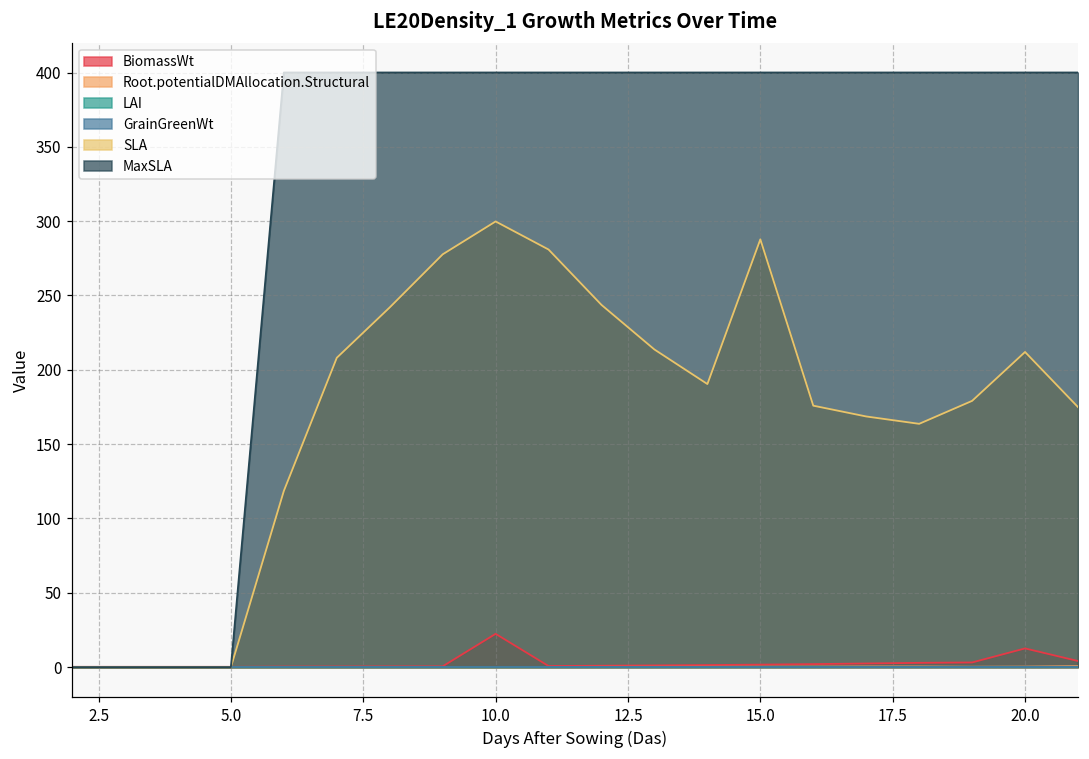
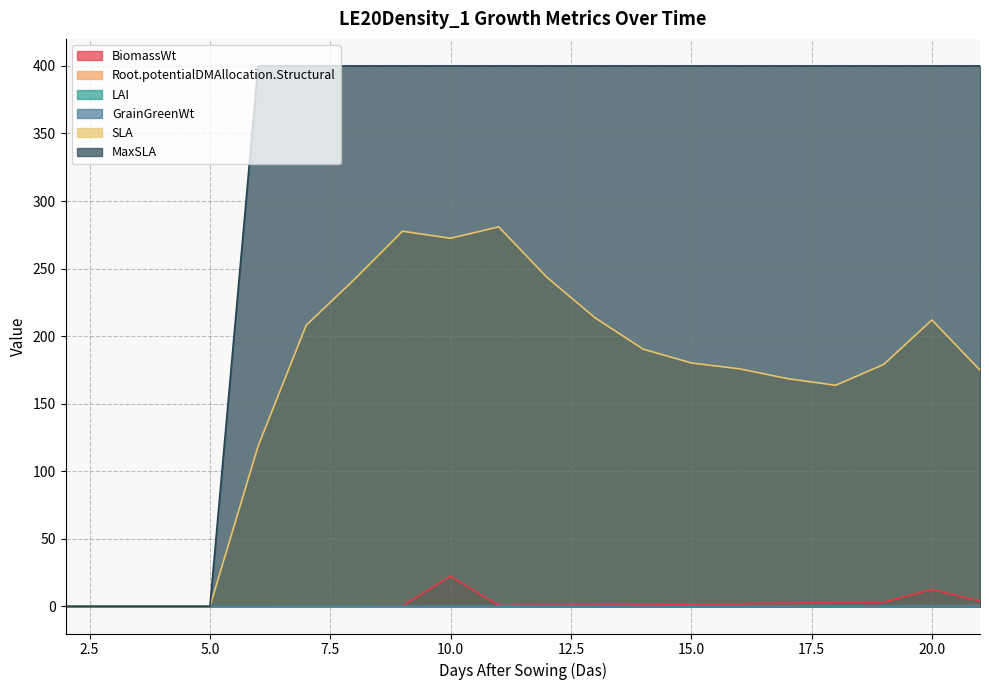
  {
    "BiomassWt": {
      "10.0": 22,
      "20.0": 13
    },
    "GrainGreenWt": {
      "10.0": 0,
      "20.0": 0
    },
    "SLA": {
-     "10.0": 300,
-     "15.0": 288,
+     "10.0": 272,
+     "15.0": 180,
      "20.0": 212
    },
    "MaxSLA": {
      "10.0": 400,
      "15.0": 400,
      "20.0": 400
    }
  }
